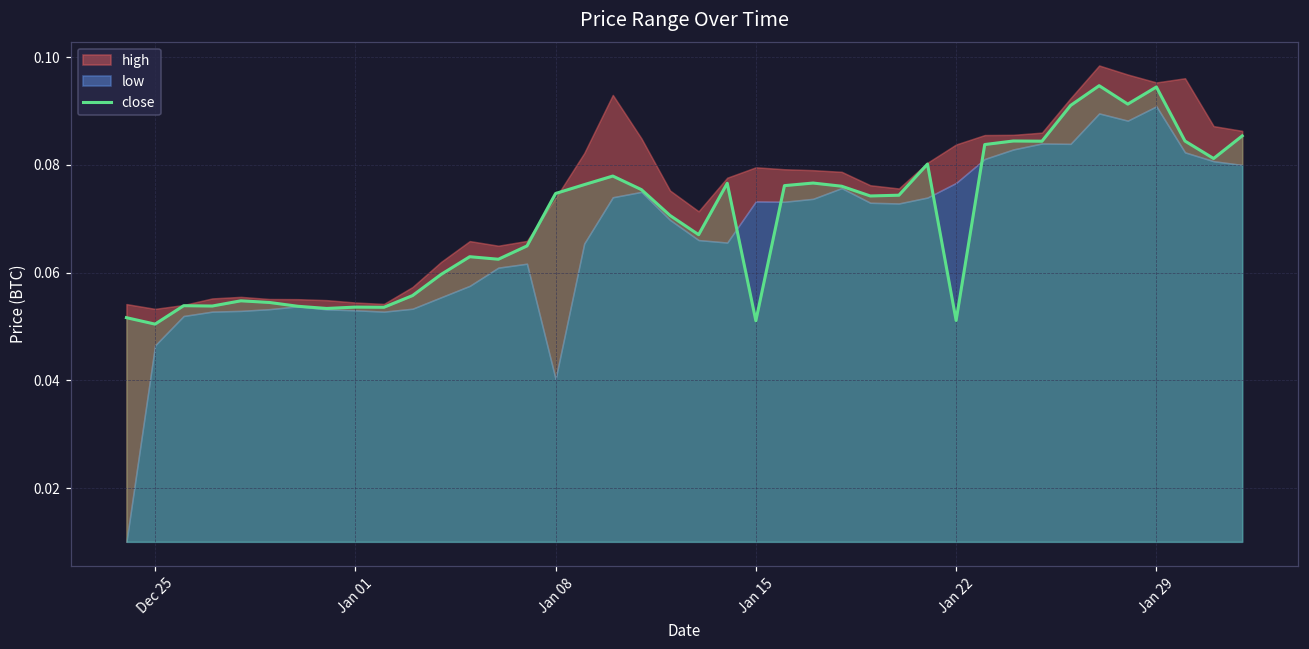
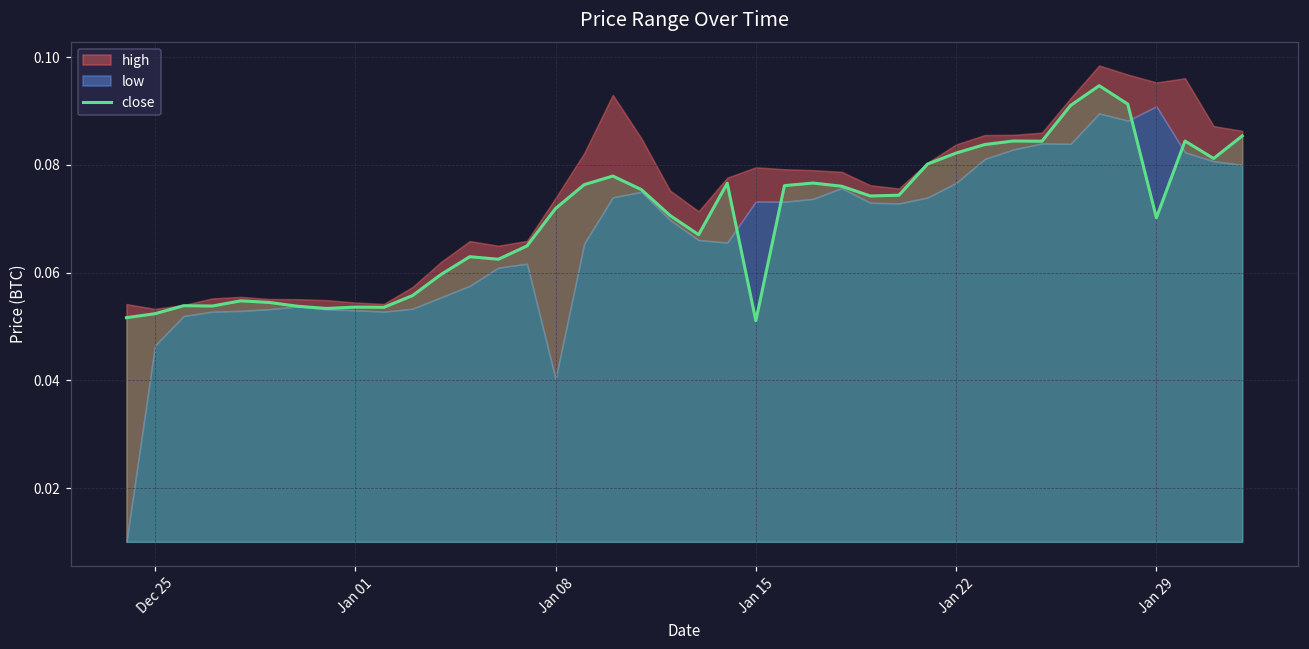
  {
    "close": {
-     "Dec 25": 0.050,
+     "Dec 25": 0.052,
      "Jan 01": 0.054,
-     "Jan 08": 0.075,
+     "Jan 08": 0.072,
      "Jan 15": 0.051,
-     "Jan 22": 0.051,
-     "Jan 29": 0.094
+     "Jan 22": 0.082,
+     "Jan 29": 0.070
    },
    "low": {
      "Dec 25": 0.046,
      "Jan 01": 0.053,
      "Jan 08": 0.040,
      "Jan 15": 0.073,
      "Jan 22": 0.077,
      "Jan 29": 0.091
    }
  }
